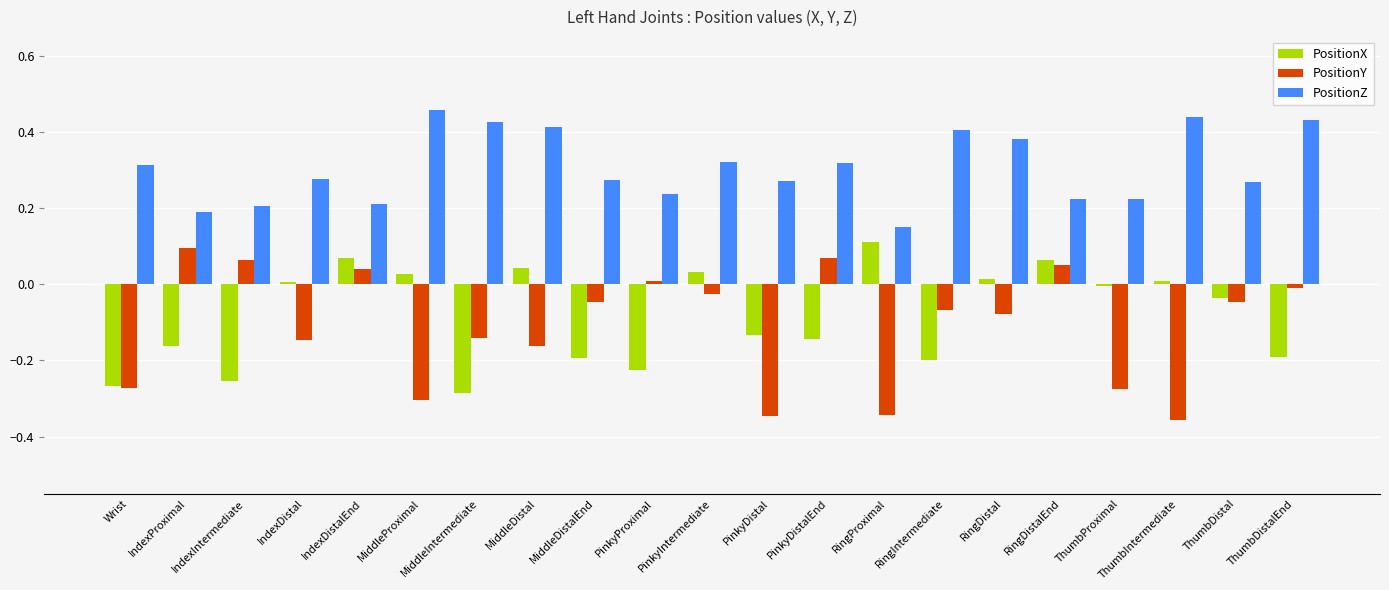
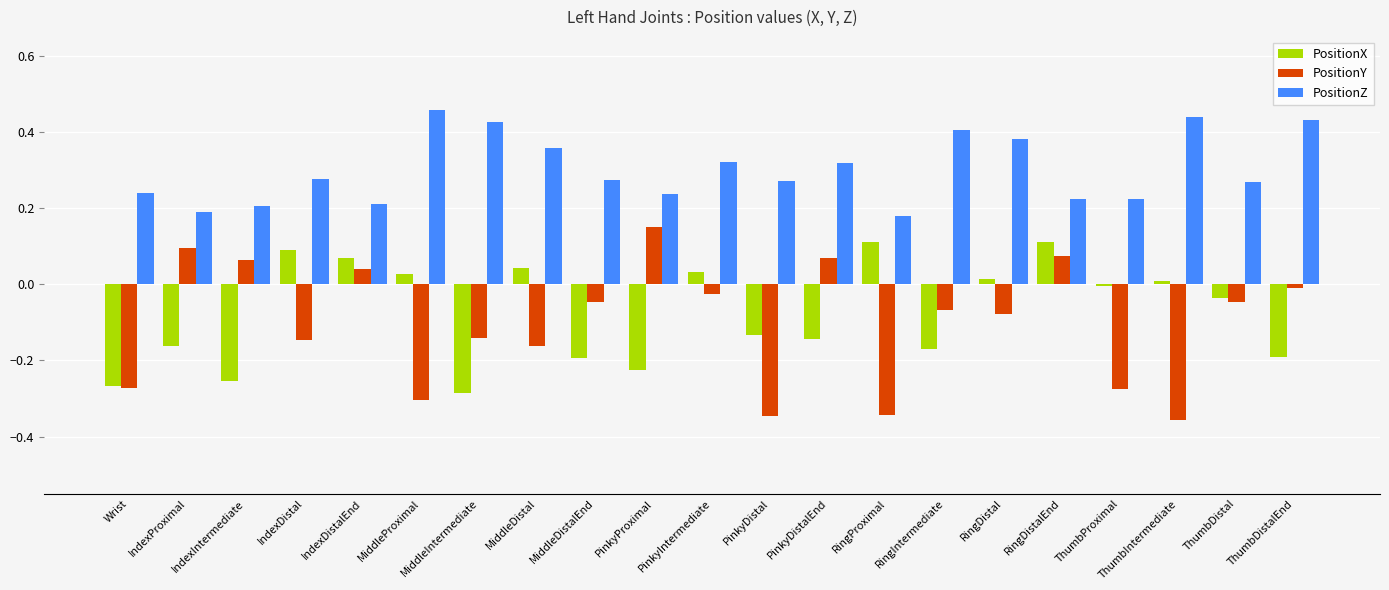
  {
    "PositionX": {
      "Wrist": -0.27,
      "IndexProximal": -0.16,
      "IndexIntermediate": -0.25,
-     "IndexDistal": 0.01,
+     "IndexDistal": 0.09,
      "IndexDistalEnd": 0.07,
      "MiddleProximal": 0.03,
      "MiddleIntermediate": -0.29,
      "MiddleDistal": 0.04,
      "MiddleDistalEnd": -0.19,
      "PinkyProximal": -0.22,
      "PinkyIntermediate": 0.03,
      "PinkyDistal": -0.13,
      "PinkyDistalEnd": -0.14,
      "RingProximal": 0.11,
-     "RingIntermediate": -0.20,
+     "RingIntermediate": -0.17,
      "RingDistal": 0.01,
-     "RingDistalEnd": 0.06,
+     "RingDistalEnd": 0.11,
      "ThumbIntermediate": 0.01,
      "ThumbDistal": -0.04,
      "ThumbDistalEnd": -0.19
    },
    "PositionY": {
      "Wrist": -0.27,
      "IndexProximal": 0.09,
      "IndexIntermediate": 0.07,
      "IndexDistal": -0.15,
      "IndexDistalEnd": 0.04,
      "MiddleProximal": -0.30,
      "MiddleIntermediate": -0.14,
      "MiddleDistal": -0.16,
      "MiddleDistalEnd": -0.05,
-     "PinkyProximal": 0.01,
+     "PinkyProximal": 0.15,
      "PinkyIntermediate": -0.02,
      "PinkyDistal": -0.35,
      "PinkyDistalEnd": 0.07,
      "RingProximal": -0.34,
      "RingIntermediate": -0.07,
      "RingDistal": -0.08,
-     "RingDistalEnd": 0.05,
+     "RingDistalEnd": 0.07,
      "ThumbProximal": -0.27,
      "ThumbIntermediate": -0.36,
      "ThumbDistal": -0.05,
      "ThumbDistalEnd": -0.01
    },
    "PositionZ": {
-     "Wrist": 0.31,
+     "Wrist": 0.24,
      "IndexProximal": 0.19,
      "IndexIntermediate": 0.20,
      "IndexDistal": 0.28,
      "IndexDistalEnd": 0.21,
      "MiddleProximal": 0.46,
      "MiddleIntermediate": 0.43,
-     "MiddleDistal": 0.41,
+     "MiddleDistal": 0.36,
      "MiddleDistalEnd": 0.28,
      "PinkyProximal": 0.24,
      "PinkyIntermediate": 0.32,
      "PinkyDistal": 0.27,
      "PinkyDistalEnd": 0.32,
-     "RingProximal": 0.15,
+     "RingProximal": 0.18,
      "RingIntermediate": 0.41,
      "RingDistal": 0.38,
      "RingDistalEnd": 0.22,
      "ThumbProximal": 0.22,
      "ThumbIntermediate": 0.44,
      "ThumbDistal": 0.27,
      "ThumbDistalEnd": 0.43
    }
  }
